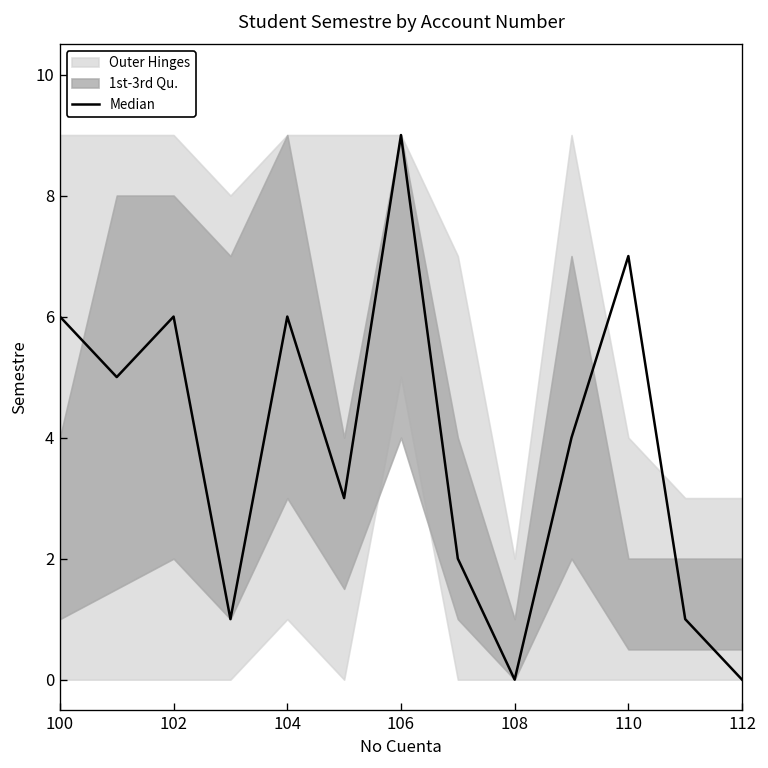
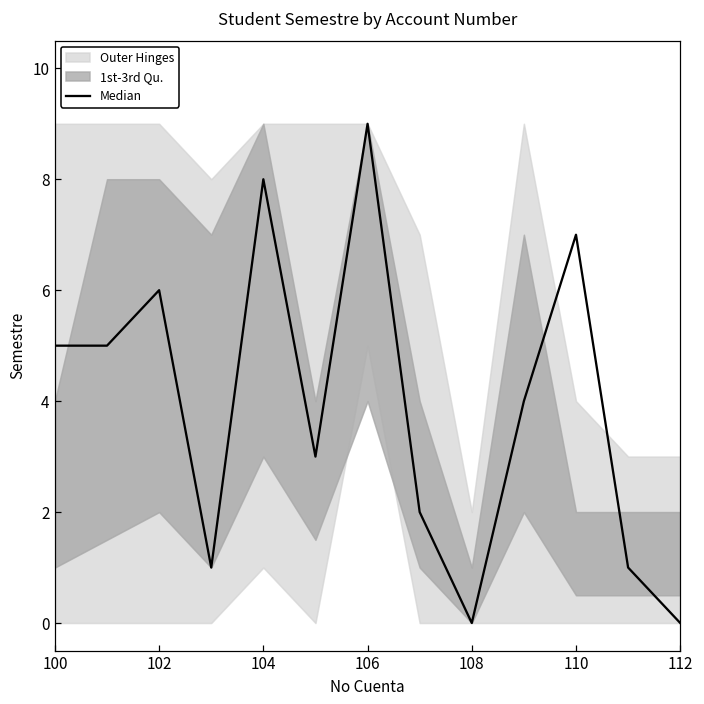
  {
    "Median": {
-     "100": 6,
+     "100": 5,
      "102": 6,
-     "104": 6,
+     "104": 8,
      "108": 0,
      "110": 7,
      "112": 0
    }
  }
